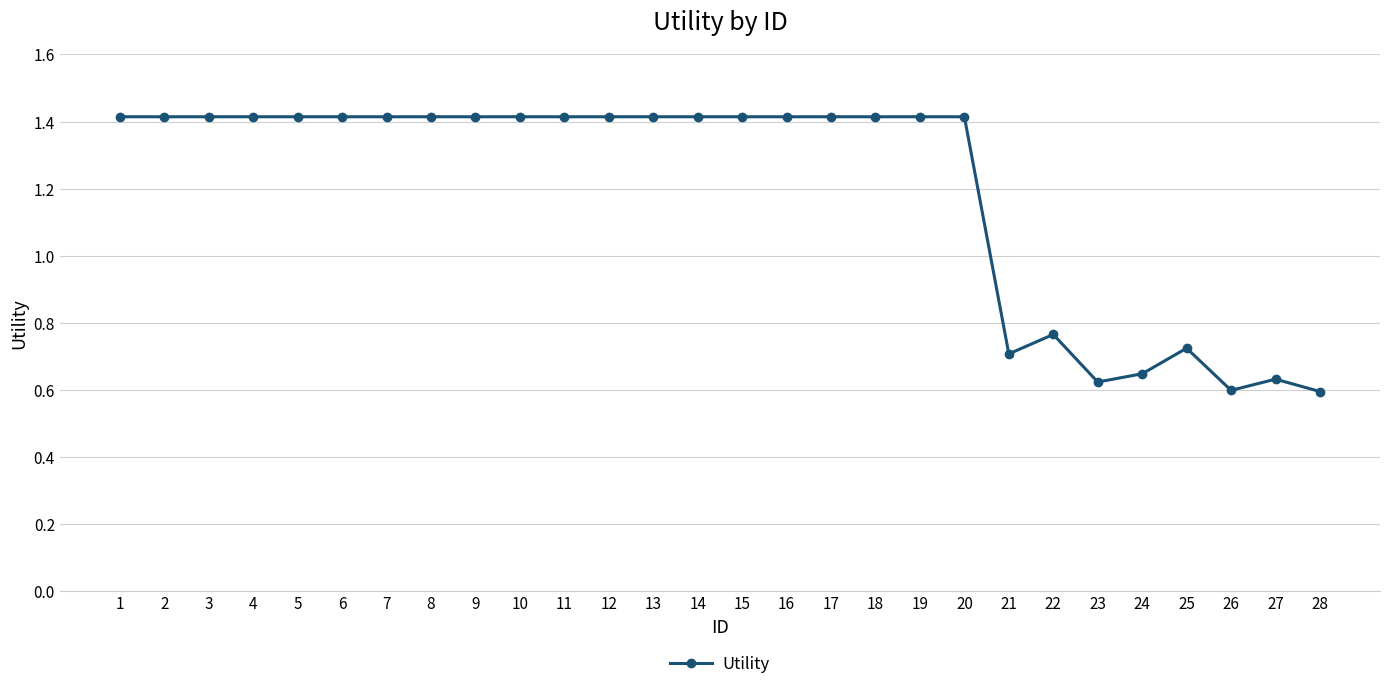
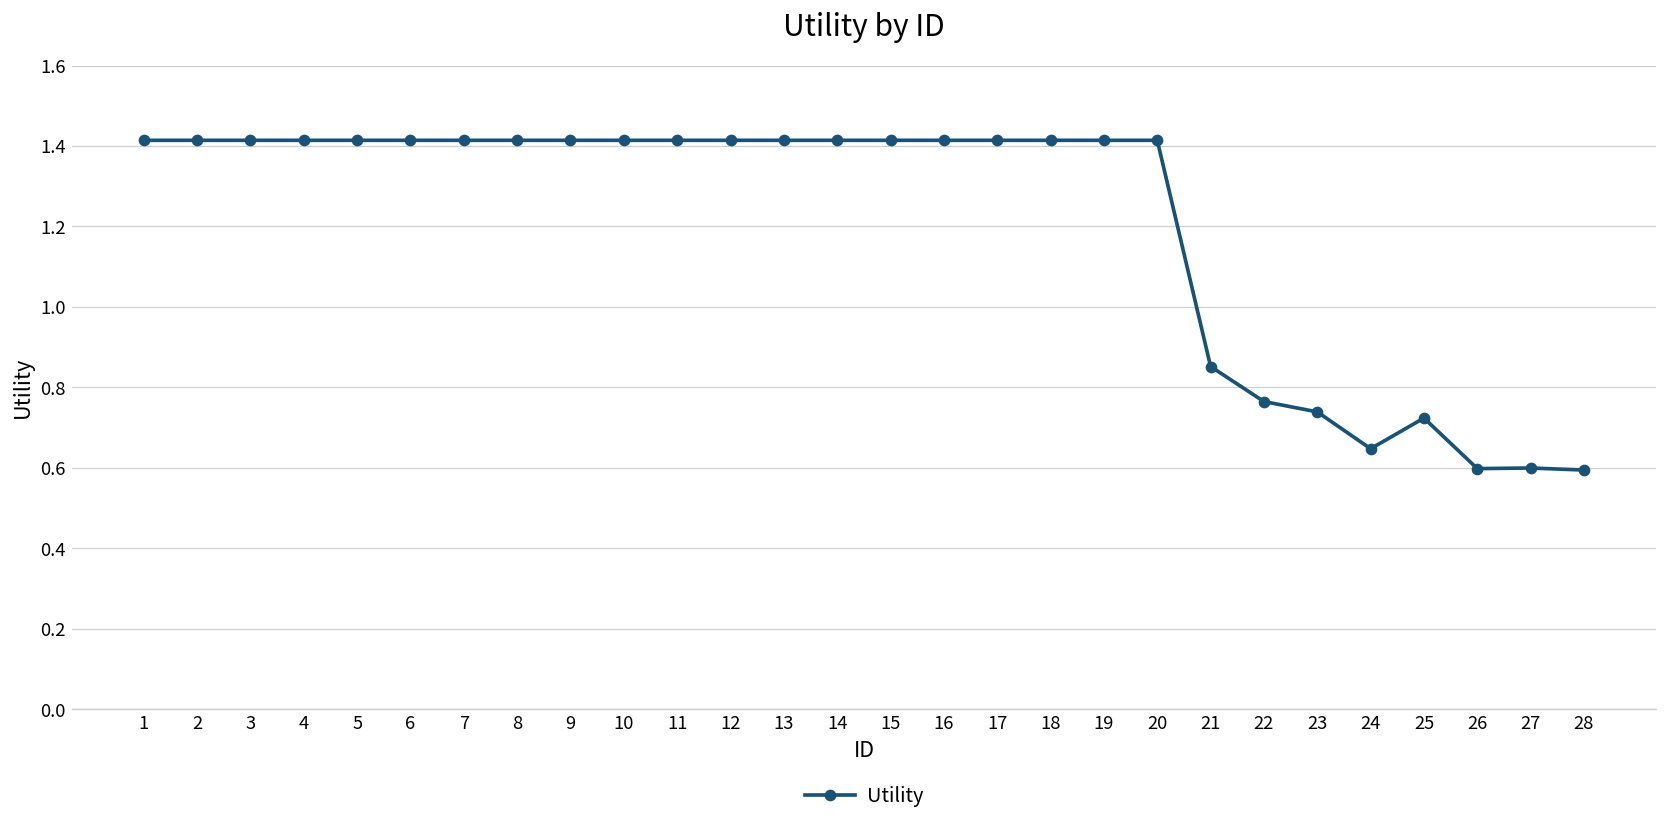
  {
    "1": 1.41,
    "2": 1.41,
    "3": 1.41,
    "4": 1.41,
    "5": 1.41,
    "6": 1.41,
    "7": 1.41,
    "8": 1.41,
    "9": 1.41,
    "10": 1.41,
    "11": 1.41,
    "12": 1.41,
    "13": 1.41,
    "14": 1.41,
    "15": 1.41,
    "16": 1.41,
    "17": 1.41,
    "18": 1.41,
    "19": 1.41,
    "20": 1.41,
-   "21": 0.71,
+   "21": 0.85,
    "22": 0.76,
-   "23": 0.62,
+   "23": 0.74,
    "24": 0.65,
    "25": 0.72,
    "26": 0.60,
-   "27": 0.63,
+   "27": 0.60,
    "28": 0.59
  }
